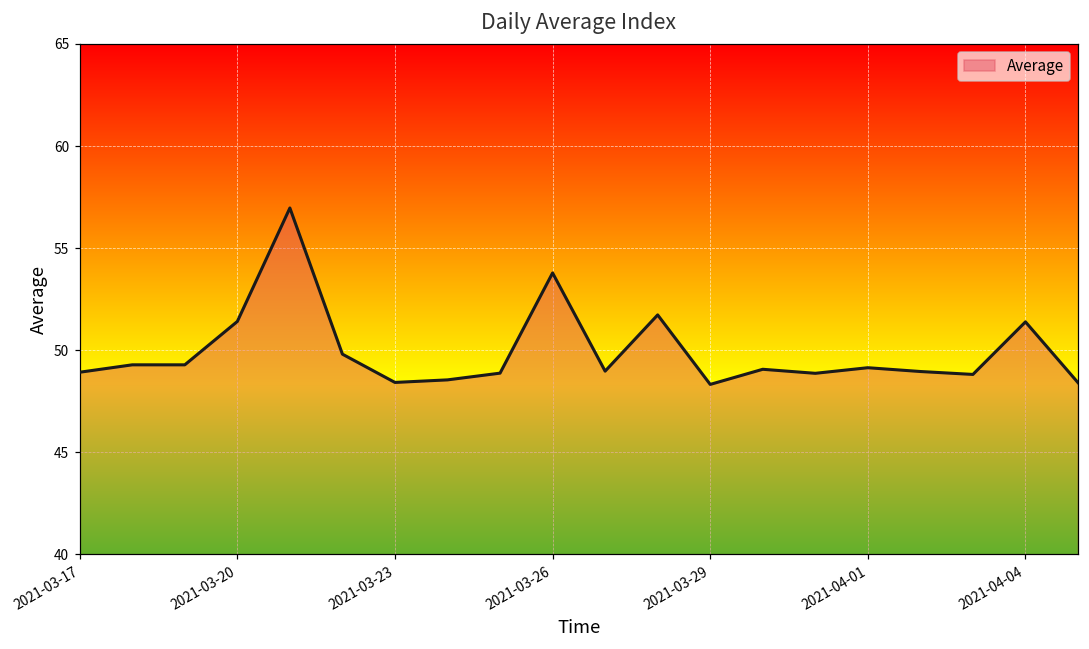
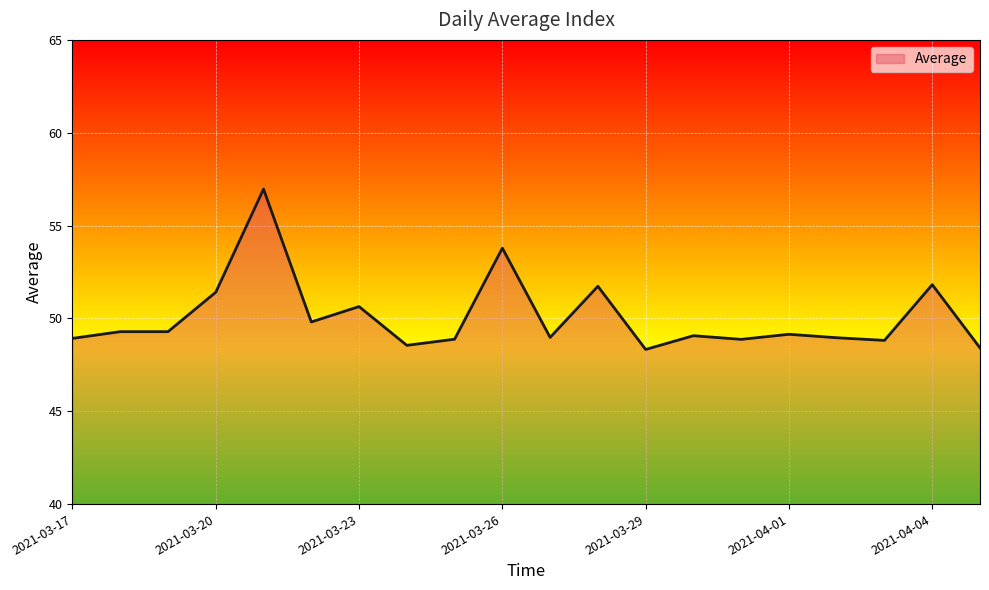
  {
    "2021-03-17": 48.9,
    "2021-03-20": 51.4,
-   "2021-03-23": 48.4,
+   "2021-03-23": 50.6,
    "2021-03-26": 53.8,
    "2021-03-29": 48.3,
    "2021-04-01": 49.1,
-   "2021-04-04": 51.4
+   "2021-04-04": 51.8
  }
